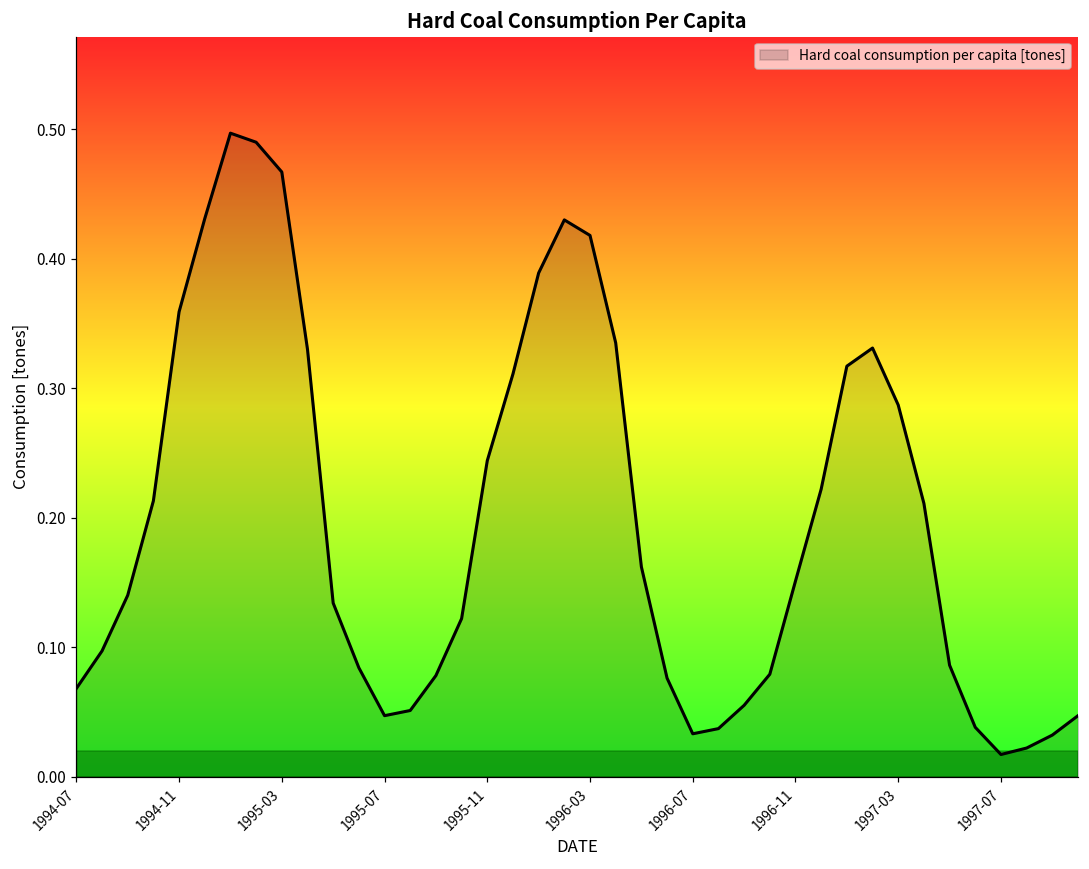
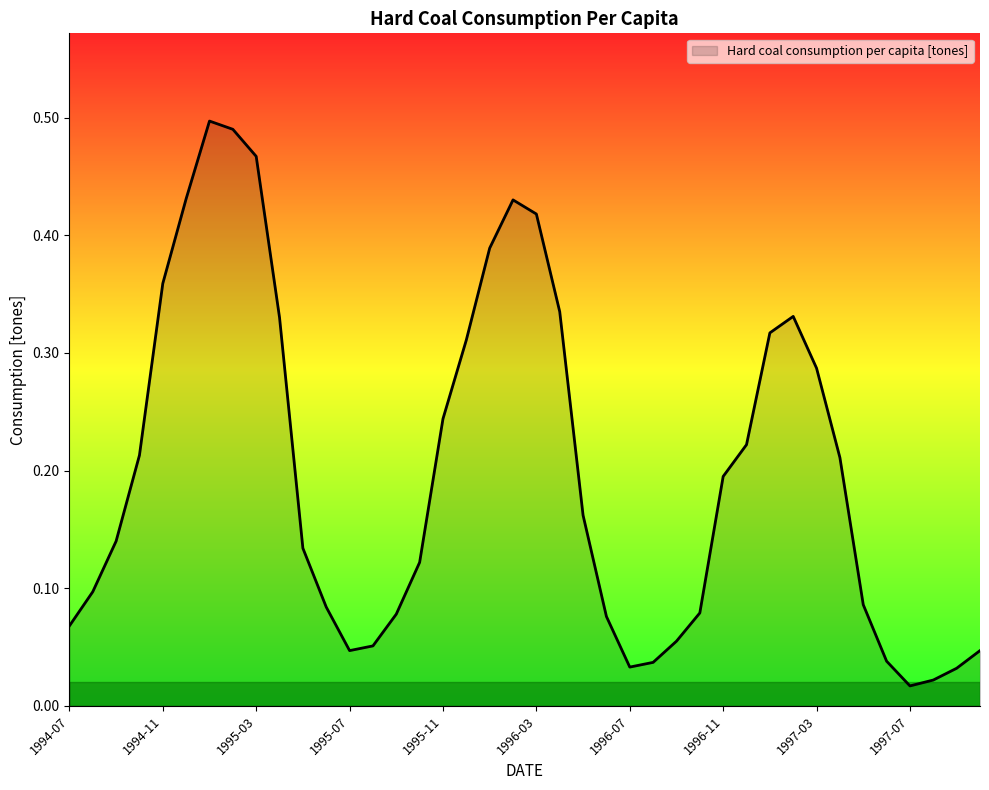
  {
    "1994-07": 0.068,
    "1994-11": 0.359,
    "1995-03": 0.467,
    "1995-07": 0.047,
    "1995-11": 0.244,
    "1996-03": 0.418,
    "1996-07": 0.033,
-   "1996-11": 0.151,
+   "1996-11": 0.195,
    "1997-03": 0.287
  }
